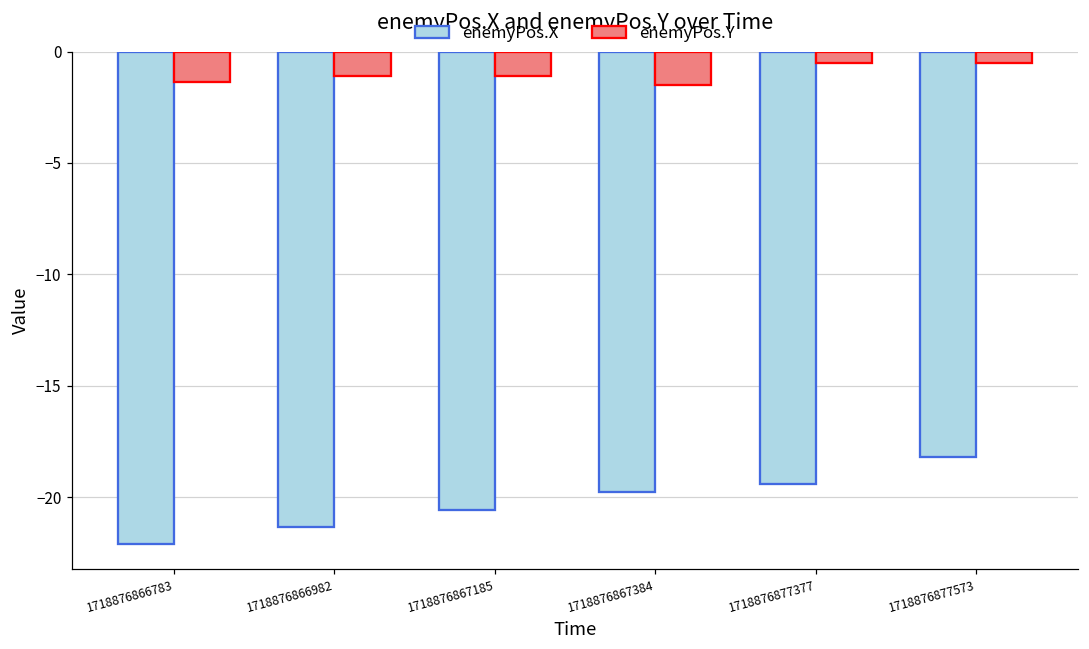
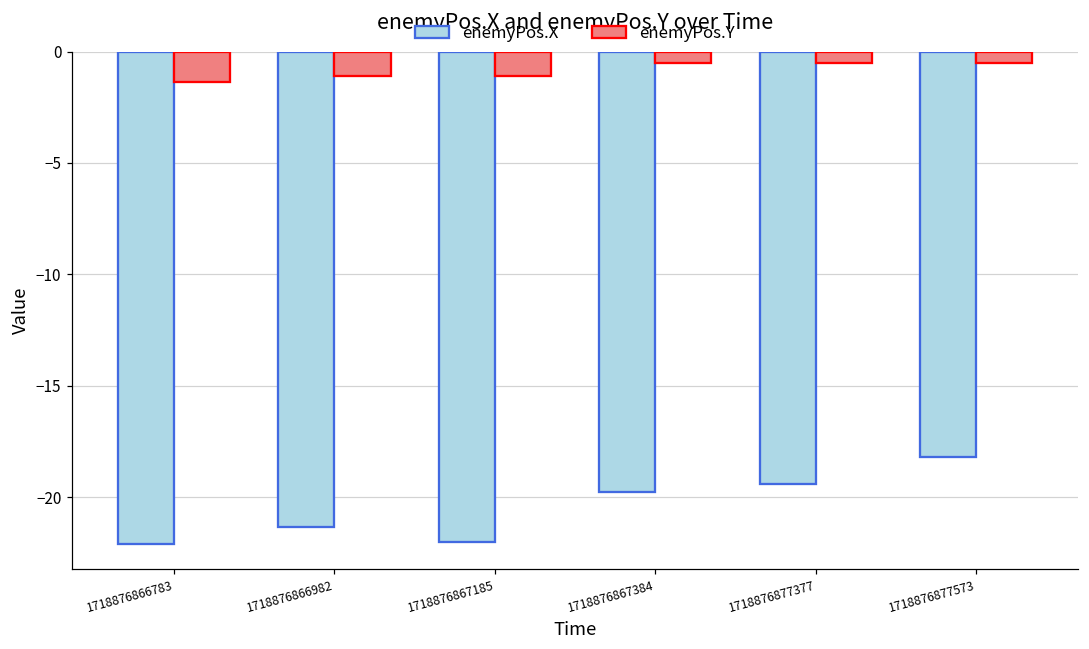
  {
    "enemyPos.X": {
      "1718876866783": -22.1,
      "1718876866982": -21.3,
-     "1718876867185": -20.6,
+     "1718876867185": -22.0,
      "1718876867384": -19.8,
      "1718876877377": -19.4,
      "1718876877573": -18.2
    },
    "enemyPos.Y": {
      "1718876866783": -1.4,
      "1718876866982": -1.1,
      "1718876867185": -1.1,
-     "1718876867384": -1.5,
+     "1718876867384": -0.5,
      "1718876877377": -0.5,
      "1718876877573": -0.5
    }
  }
